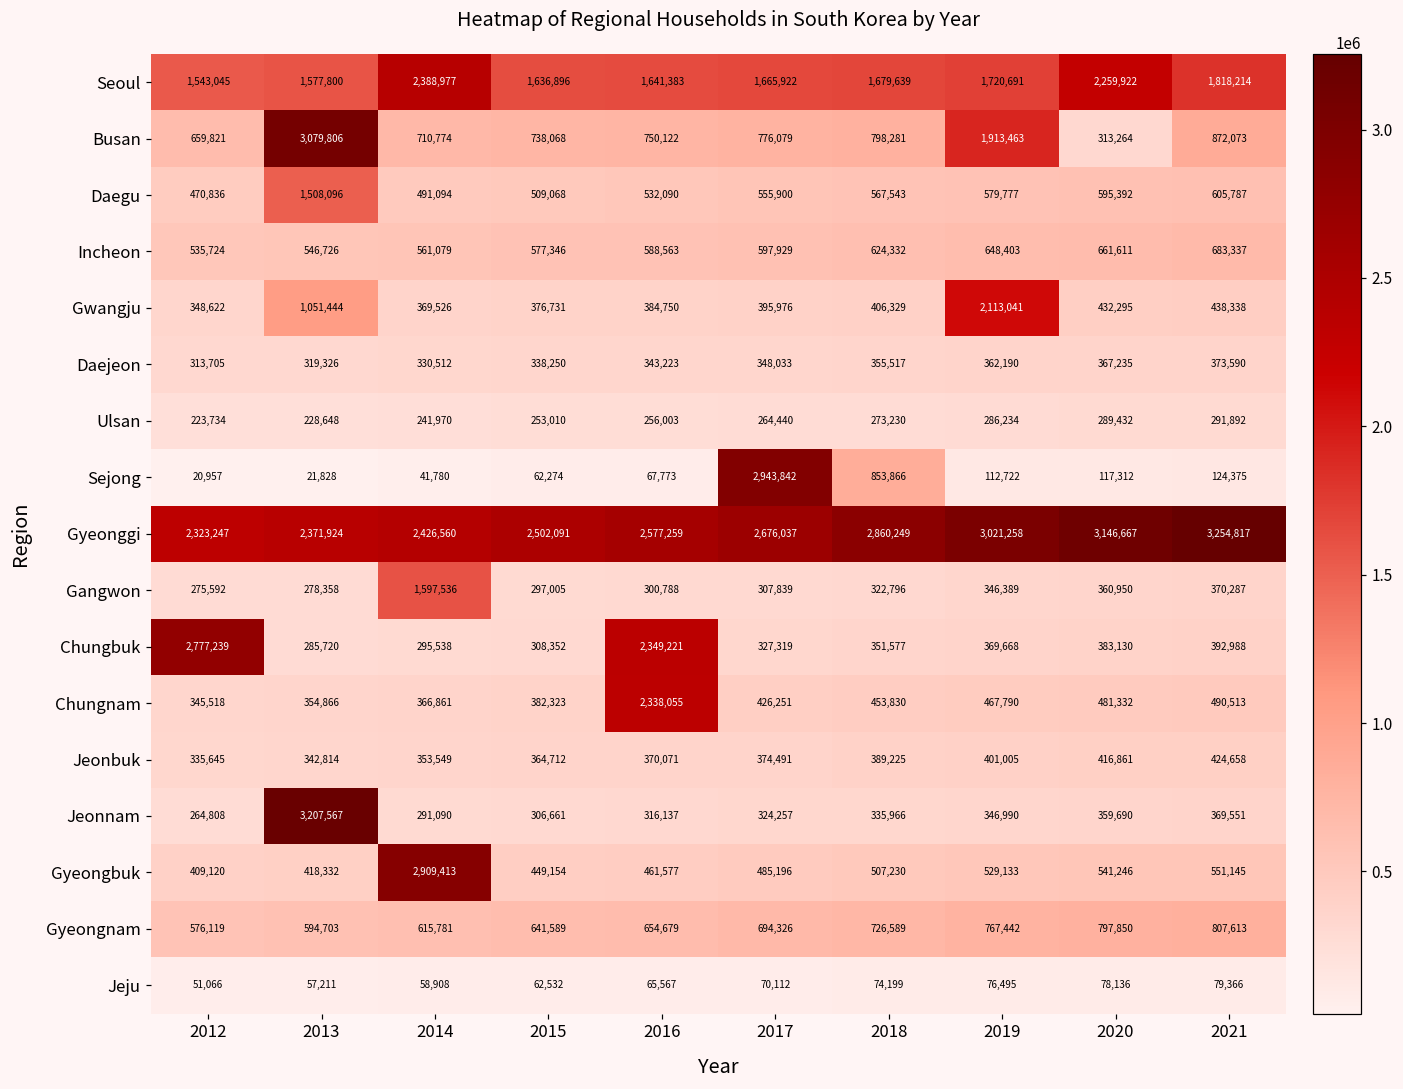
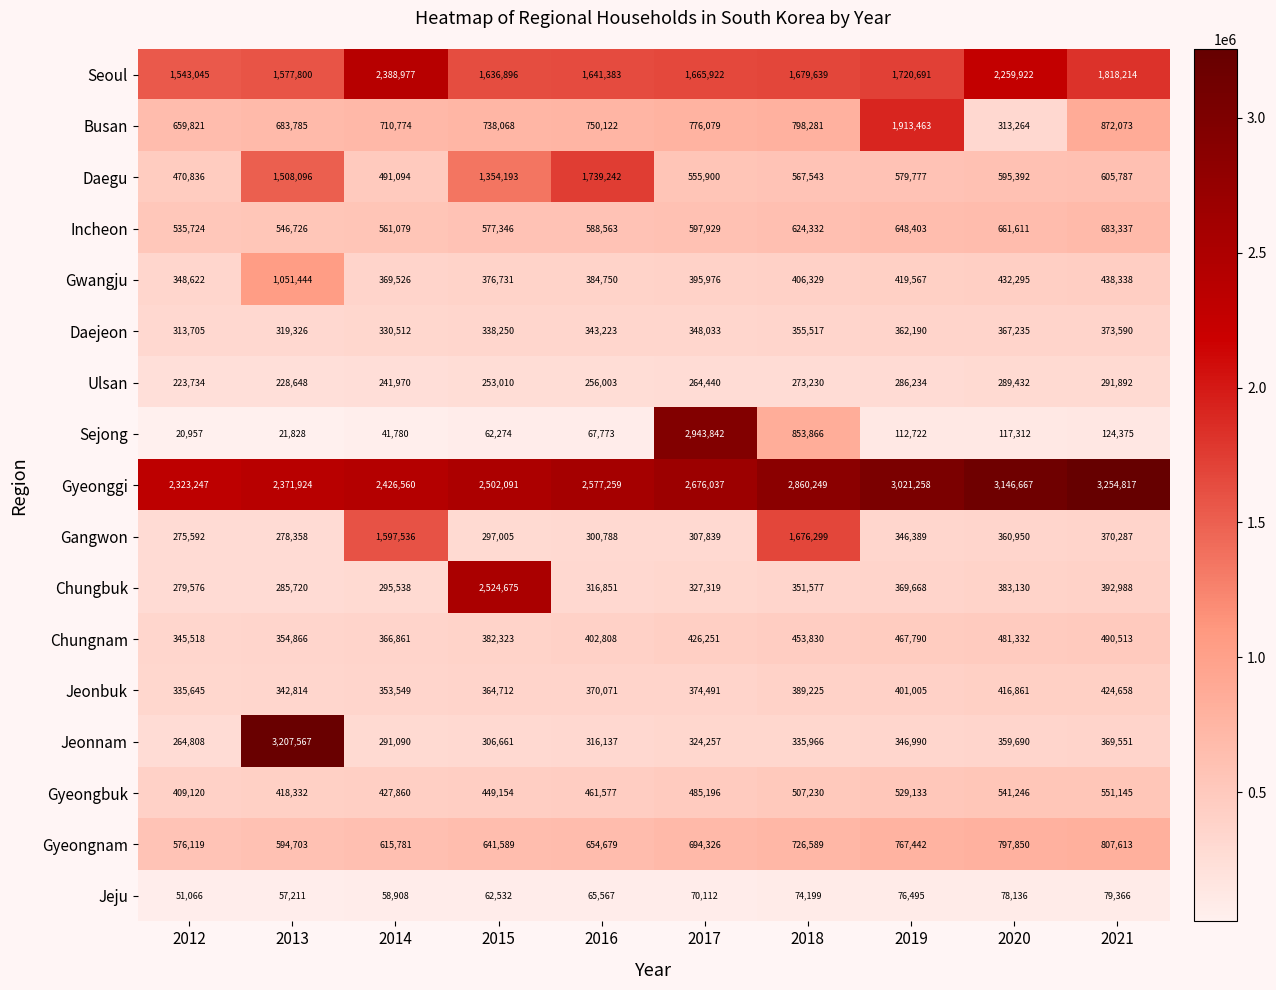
  {
    "Seoul": {
      "2012": "1,543,045",
      "2013": "1,577,800",
      "2014": "2,388,977",
      "2015": "1,636,896",
      "2016": "1,641,383",
      "2017": "1,665,922",
      "2018": "1,679,639",
      "2019": "1,720,691",
      "2020": "2,259,922",
      "2021": "1,818,214"
    },
    "Busan": {
      "2012": "659,821",
-     "2013": "3,079,806",
+     "2013": "683,785",
      "2014": "710,774",
      "2015": "738,068",
      "2016": "750,122",
      "2017": "776,079",
      "2018": "798,281",
      "2019": "1,913,463",
      "2020": "313,264",
      "2021": "872,073"
    },
    "Daegu": {
      "2012": "470,836",
      "2013": "1,508,096",
      "2014": "491,094",
-     "2015": "509,068",
-     "2016": "532,090",
+     "2015": "1,354,193",
+     "2016": "1,739,242",
      "2017": "555,900",
      "2018": "567,543",
      "2019": "579,777",
      "2020": "595,392",
      "2021": "605,787"
    },
    "Incheon": {
      "2012": "535,724",
      "2013": "546,726",
      "2014": "561,079",
      "2015": "577,346",
      "2016": "588,563",
      "2017": "597,929",
      "2018": "624,332",
      "2019": "648,403",
      "2020": "661,611",
      "2021": "683,337"
    },
    "Gwangju": {
      "2012": "348,622",
      "2013": "1,051,444",
      "2014": "369,526",
      "2015": "376,731",
      "2016": "384,750",
      "2017": "395,976",
      "2018": "406,329",
-     "2019": "2,113,041",
+     "2019": "419,567",
      "2020": "432,295",
      "2021": "438,338"
    },
    "Daejeon": {
      "2012": "313,705",
      "2013": "319,326",
      "2014": "330,512",
      "2015": "338,250",
      "2016": "343,223",
      "2017": "348,033",
      "2018": "355,517",
      "2019": "362,190",
      "2020": "367,235",
      "2021": "373,590"
    },
    "Ulsan": {
      "2012": "223,734",
      "2013": "228,648",
      "2014": "241,970",
      "2015": "253,010",
      "2016": "256,003",
      "2017": "264,440",
      "2018": "273,230",
      "2019": "286,234",
      "2020": "289,432",
      "2021": "291,892"
    },
    "Sejong": {
      "2012": "20,957",
      "2013": "21,828",
      "2014": "41,780",
      "2015": "62,274",
      "2016": "67,773",
      "2017": "2,943,842",
      "2018": "853,866",
      "2019": "112,722",
      "2020": "117,312",
      "2021": "124,375"
    },
    "Gyeonggi": {
      "2012": "2,323,247",
      "2013": "2,371,924",
      "2014": "2,426,560",
      "2015": "2,502,091",
      "2016": "2,577,259",
      "2017": "2,676,037",
      "2018": "2,860,249",
      "2019": "3,021,258",
      "2020": "3,146,667",
      "2021": "3,254,817"
    },
    "Gangwon": {
      "2012": "275,592",
      "2013": "278,358",
      "2014": "1,597,536",
      "2015": "297,005",
      "2016": "300,788",
      "2017": "307,839",
-     "2018": "322,796",
+     "2018": "1,676,299",
      "2019": "346,389",
      "2020": "360,950",
      "2021": "370,287"
    },
    "Chungbuk": {
-     "2012": "2,777,239",
+     "2012": "279,576",
      "2013": "285,720",
      "2014": "295,538",
-     "2015": "308,352",
-     "2016": "2,349,221",
+     "2015": "2,524,675",
+     "2016": "316,851",
      "2017": "327,319",
      "2018": "351,577",
      "2019": "369,668",
      "2020": "383,130",
      "2021": "392,988"
    },
    "Chungnam": {
      "2012": "345,518",
      "2013": "354,866",
      "2014": "366,861",
      "2015": "382,323",
-     "2016": "2,338,055",
+     "2016": "402,808",
      "2017": "426,251",
      "2018": "453,830",
      "2019": "467,790",
      "2020": "481,332",
      "2021": "490,513"
    },
    "Jeonbuk": {
      "2012": "335,645",
      "2013": "342,814",
      "2014": "353,549",
      "2015": "364,712",
      "2016": "370,071",
      "2017": "374,491",
      "2018": "389,225",
      "2019": "401,005",
      "2020": "416,861",
      "2021": "424,658"
    },
    "Jeonnam": {
      "2012": "264,808",
      "2013": "3,207,567",
      "2014": "291,090",
      "2015": "306,661",
      "2016": "316,137",
      "2017": "324,257",
      "2018": "335,966",
      "2019": "346,990",
      "2020": "359,690",
      "2021": "369,551"
    },
    "Gyeongbuk": {
      "2012": "409,120",
      "2013": "418,332",
-     "2014": "2,909,413",
+     "2014": "427,860",
      "2015": "449,154",
      "2016": "461,577",
      "2017": "485,196",
      "2018": "507,230",
      "2019": "529,133",
      "2020": "541,246",
      "2021": "551,145"
    },
    "Gyeongnam": {
      "2012": "576,119",
      "2013": "594,703",
      "2014": "615,781",
      "2015": "641,589",
      "2016": "654,679",
      "2017": "694,326",
      "2018": "726,589",
      "2019": "767,442",
      "2020": "797,850",
      "2021": "807,613"
    },
    "Jeju": {
      "2012": "51,066",
      "2013": "57,211",
      "2014": "58,908",
      "2015": "62,532",
      "2016": "65,567",
      "2017": "70,112",
      "2018": "74,199",
      "2019": "76,495",
      "2020": "78,136",
      "2021": "79,366"
    }
  }
